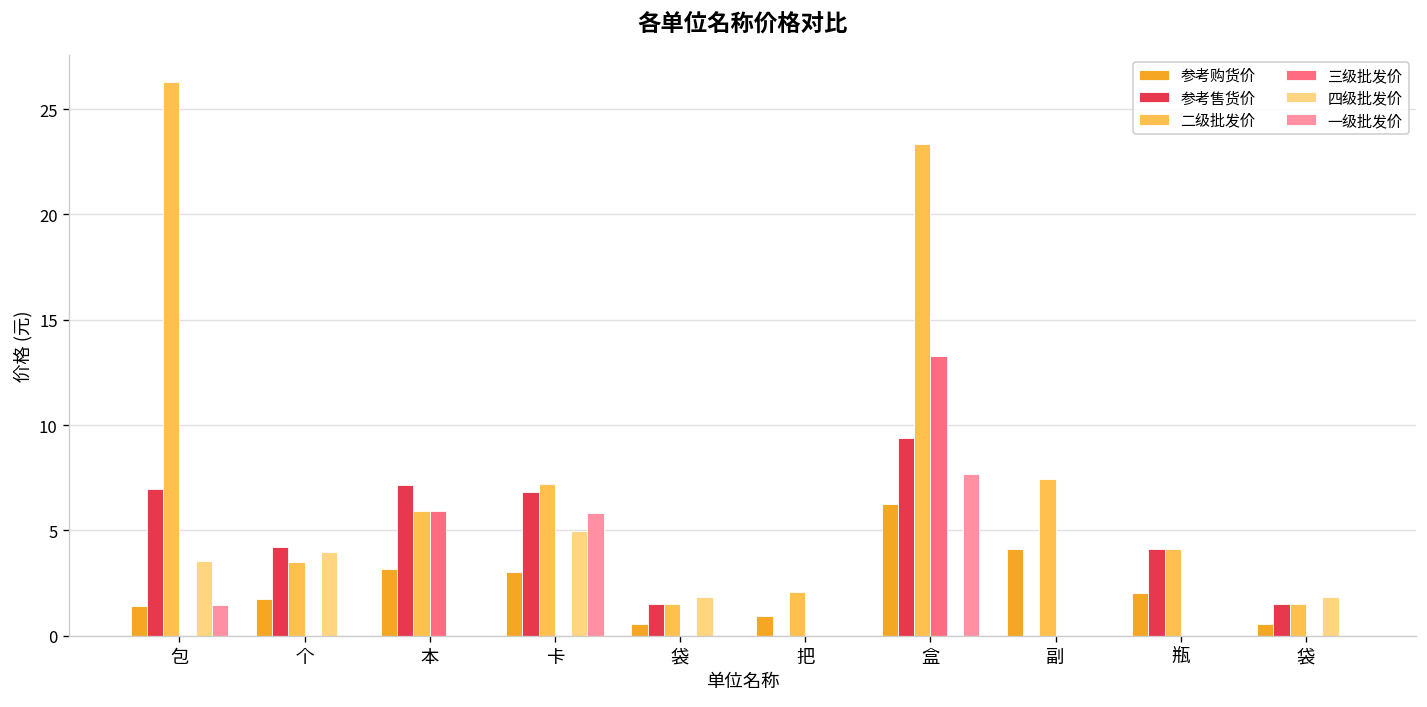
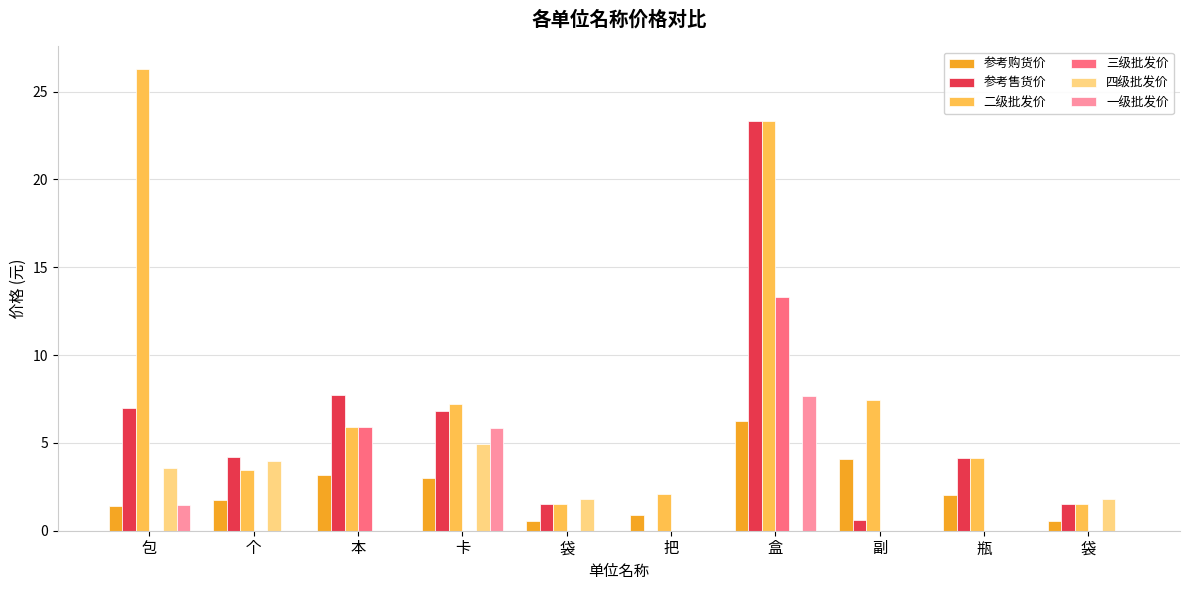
  {
    "参考售货价": {
      "包": 7.0,
      "个": 4.2,
-     "本": 7.2,
+     "本": 7.7,
      "卡": 6.8,
      "把": 0.0,
-     "盒": 9.4,
-     "副": 0.0,
+     "盒": 23.3,
+     "副": 0.6,
      "瓶": 4.1
    }
  }
